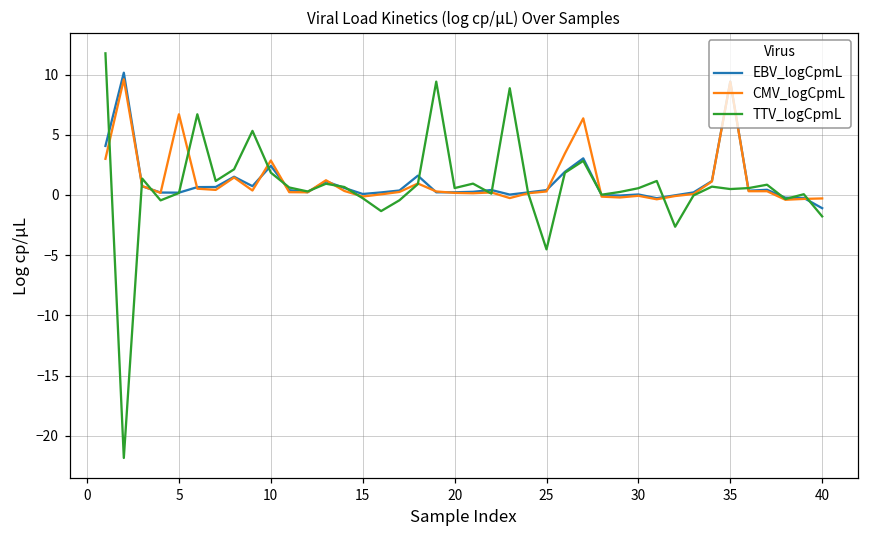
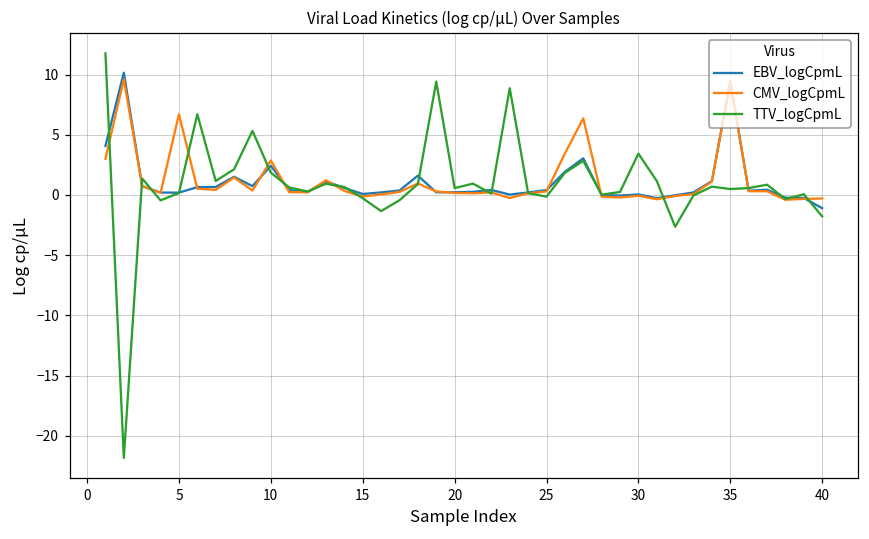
  {
    "EBV_logCpmL": {
      "10": 2.4,
      "40": -1.1
    },
    "CMV_logCpmL": {
      "5": 6.7,
      "10": 2.9,
      "40": -0.3
    },
    "TTV_logCpmL": {
      "10": 1.9,
      "20": 0.6,
-     "25": -4.5,
-     "30": 0.6,
+     "25": -0.1,
+     "30": 3.4,
      "35": 0.5,
      "40": -1.8
    }
  }
